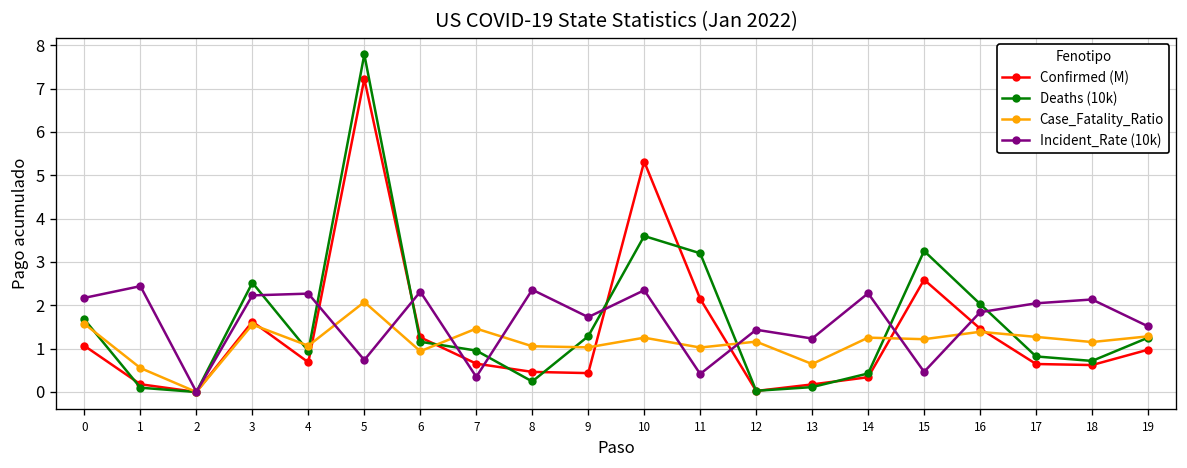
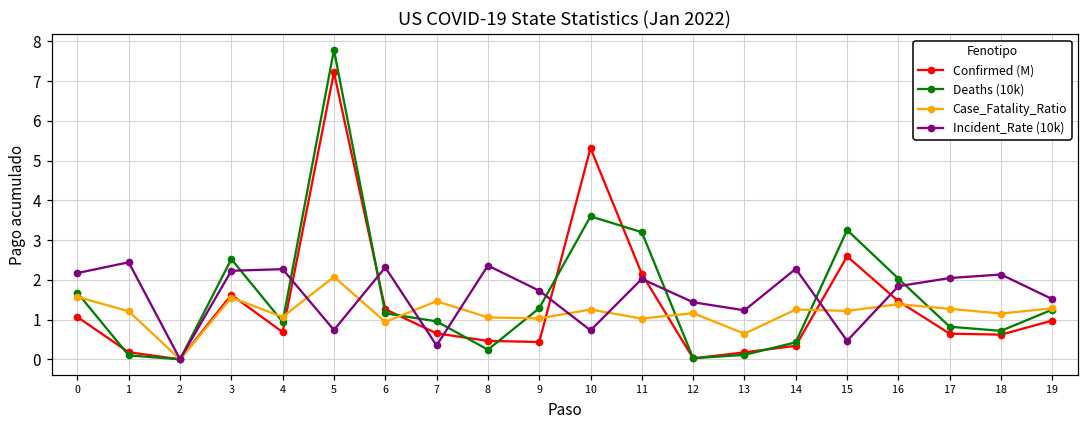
  {
    "Confirmed (M)": {
      "0": 1.1,
      "1": 0.2,
      "4": 0.7,
      "5": 7.2,
      "6": 1.3,
      "7": 0.7,
      "8": 0.5,
      "9": 0.4,
      "10": 5.3,
      "11": 2.1,
      "14": 0.3,
      "15": 2.6,
      "16": 1.5,
      "17": 0.6,
      "18": 0.6,
      "19": 1.0
    },
    "Deaths (10k)": {
      "0": 1.7,
      "1": 0.1,
      "3": 2.5,
      "4": 0.9,
      "5": 7.8,
      "6": 1.2,
      "7": 1.0,
      "8": 0.2,
      "9": 1.3,
      "10": 3.6,
      "11": 3.2,
      "14": 0.4,
      "15": 3.3,
      "16": 2.0,
      "17": 0.8,
      "18": 0.7
    },
    "Case_Fatality_Ratio": {
      "0": 1.6,
-     "1": 0.6,
+     "1": 1.2,
      "4": 1.1,
      "5": 2.1,
      "6": 0.9,
      "7": 1.5,
      "8": 1.1,
      "9": 1.0,
      "10": 1.3,
      "11": 1.0,
      "12": 1.2,
      "13": 0.6,
      "14": 1.3,
      "15": 1.2,
      "16": 1.4,
      "17": 1.3,
      "18": 1.2
    },
    "Incident_Rate (10k)": {
      "0": 2.2,
      "1": 2.4,
      "3": 2.2,
      "4": 2.3,
      "5": 0.7,
      "6": 2.3,
      "7": 0.3,
      "8": 2.4,
      "9": 1.7,
-     "10": 2.3,
-     "11": 0.4,
+     "10": 0.7,
+     "11": 2.0,
      "12": 1.4,
      "13": 1.2,
      "14": 2.3,
      "15": 0.5,
      "16": 1.8,
      "17": 2.0,
      "18": 2.1,
      "19": 1.5
    }
  }
